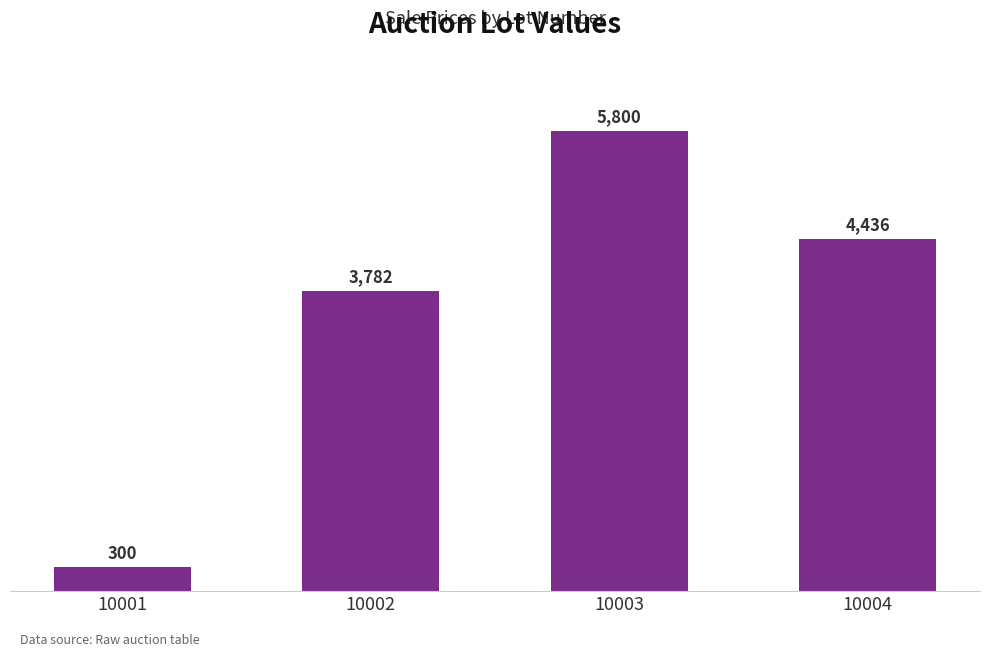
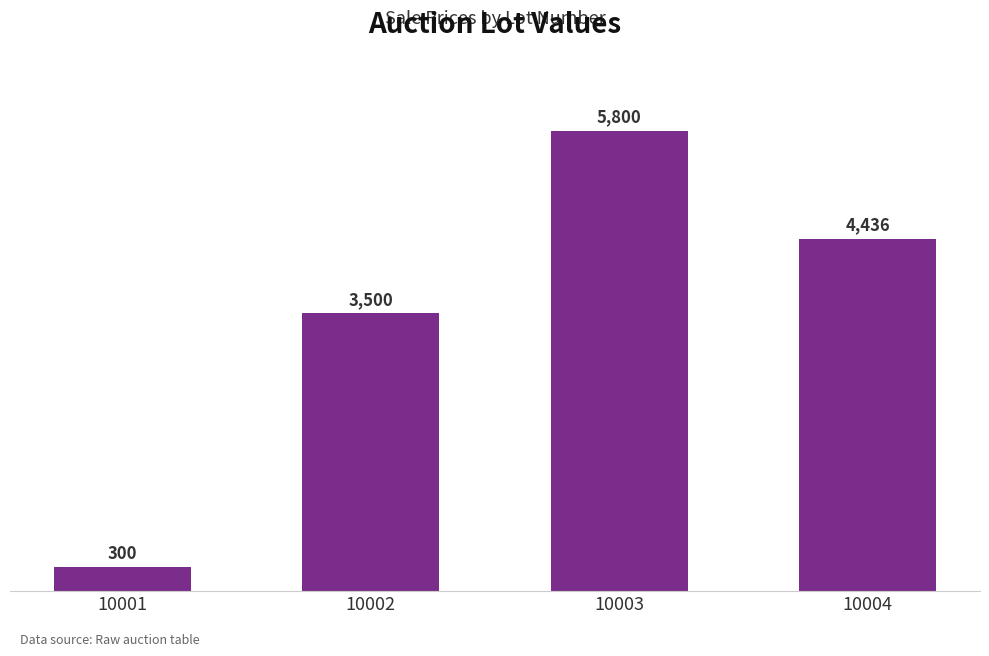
  {
    "10001": "300",
-   "10002": "3,782",
+   "10002": "3,500",
    "10003": "5,800",
    "10004": "4,436"
  }
